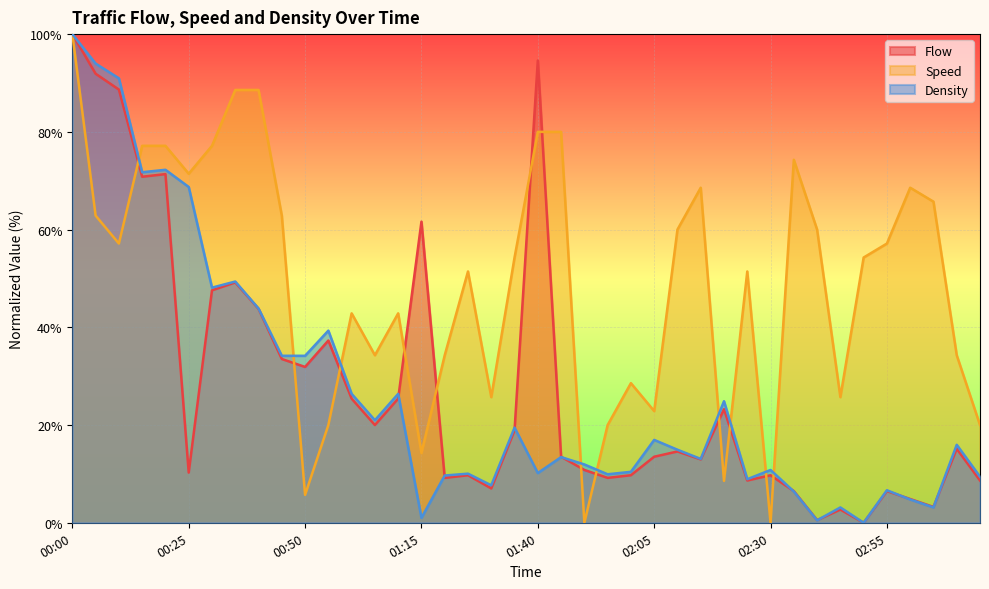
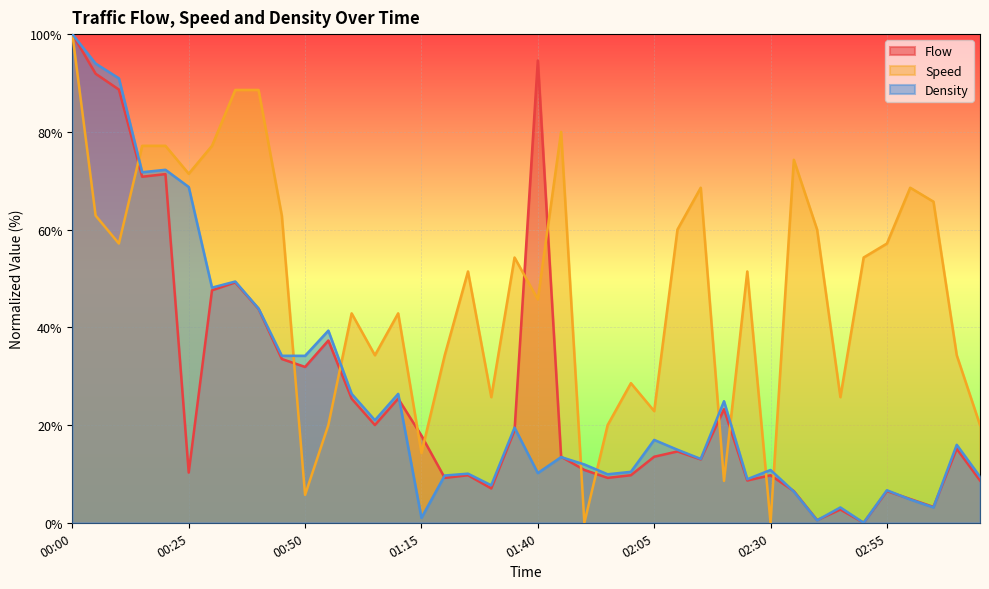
  {
    "Flow": {
      "00:25": "10%",
      "00:50": "32%",
-     "01:15": "62%",
+     "01:15": "18%",
      "01:40": "95%",
      "02:05": "14%",
      "02:30": "10%"
    },
    "Speed": {
      "00:25": "71%",
      "00:50": "6%",
      "01:15": "14%",
-     "01:40": "80%",
+     "01:40": "46%",
      "02:05": "23%",
      "02:30": "0%",
      "02:55": "57%"
    },
    "Density": {
      "00:25": "69%",
      "00:50": "34%",
      "01:15": "1%",
      "01:40": "10%",
      "02:05": "17%",
      "02:30": "11%"
    }
  }
